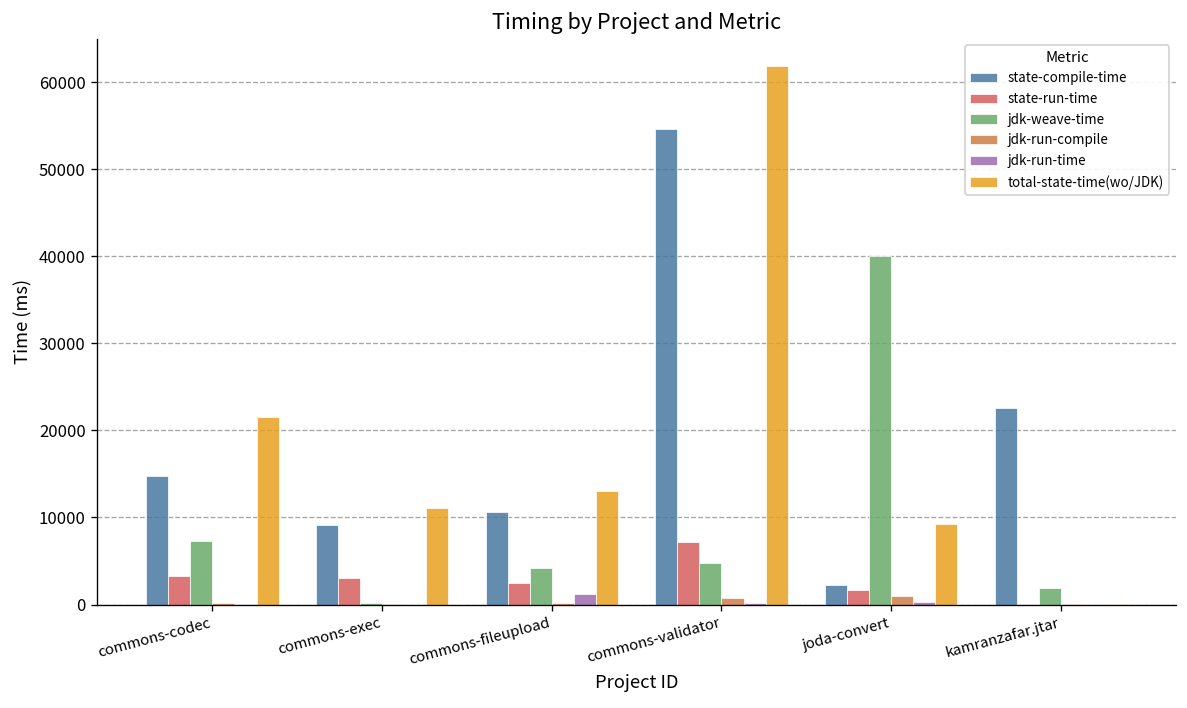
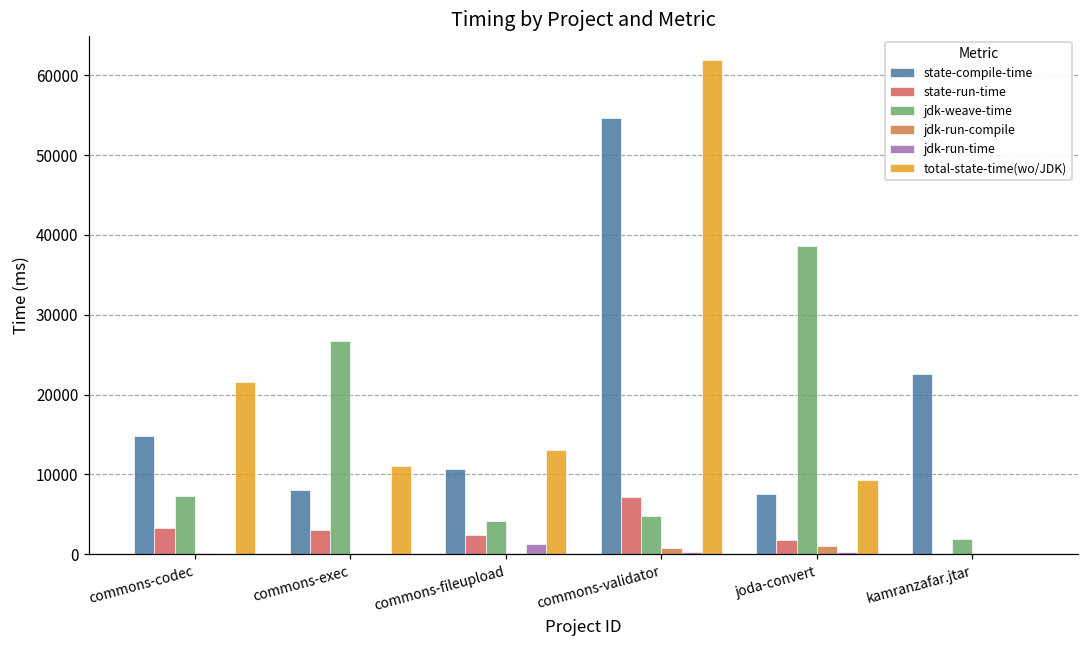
  {
    "state-compile-time": {
      "commons-codec": 15000,
-     "commons-exec": 9000,
+     "commons-exec": 8000,
      "commons-fileupload": 11000,
      "commons-validator": 55000,
-     "joda-convert": 2000,
+     "joda-convert": 8000,
      "kamranzafar.jtar": 23000
    },
    "jdk-weave-time": {
      "commons-codec": 7000,
-     "commons-exec": 0,
+     "commons-exec": 27000,
      "commons-fileupload": 4000,
      "commons-validator": 5000,
-     "joda-convert": 40000,
+     "joda-convert": 39000,
      "kamranzafar.jtar": 2000
    },
    "jdk-run-time": {
      "commons-fileupload": 1000
    }
  }
